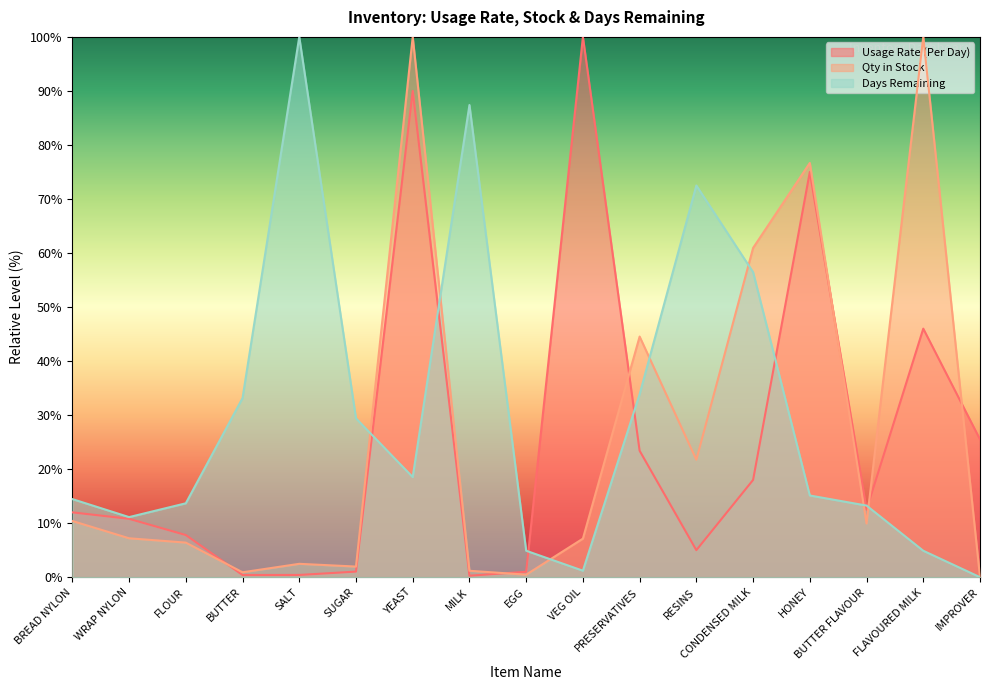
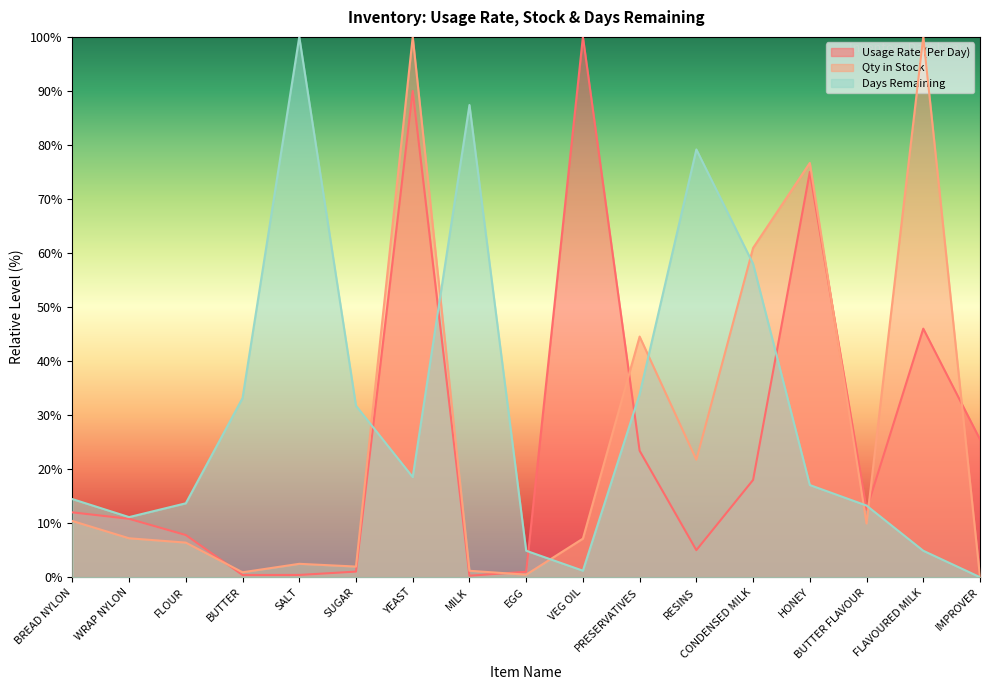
  {
    "Days Remaining": {
      "BREAD NYLON": "14%",
      "FLOUR": "14%",
      "BUTTER": "33%",
      "SALT": "100%",
-     "SUGAR": "29%",
+     "SUGAR": "32%",
      "YEAST": "19%",
      "MILK": "87%",
      "EGG": "5%",
      "VEG OIL": "1%",
      "PRESERVATIVES": "34%",
-     "RESINS": "72%",
-     "CONDENSED MILK": "56%",
-     "HONEY": "15%",
+     "RESINS": "79%",
+     "CONDENSED MILK": "58%",
+     "HONEY": "17%",
      "BUTTER FLAVOUR": "13%",
      "FLAVOURED MILK": "5%"
    }
  }
